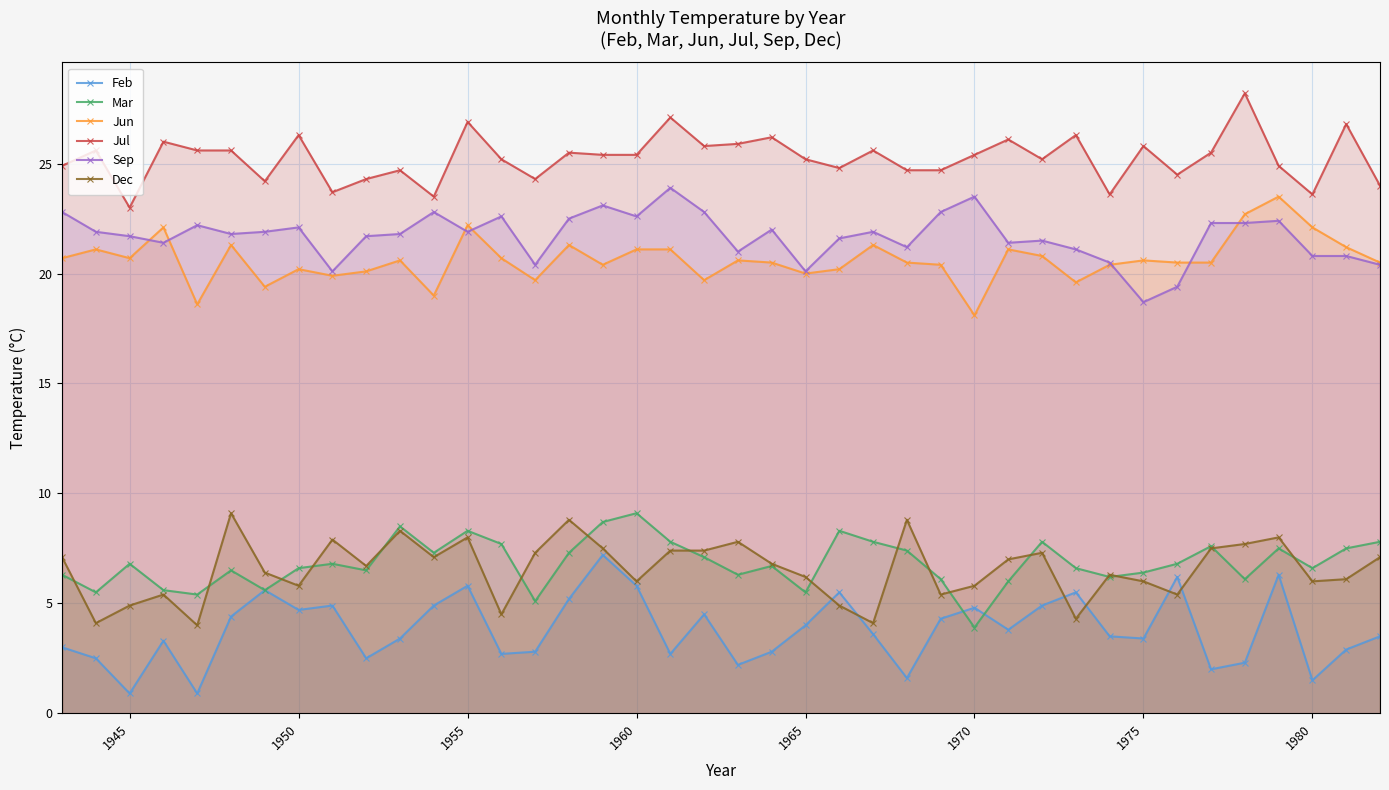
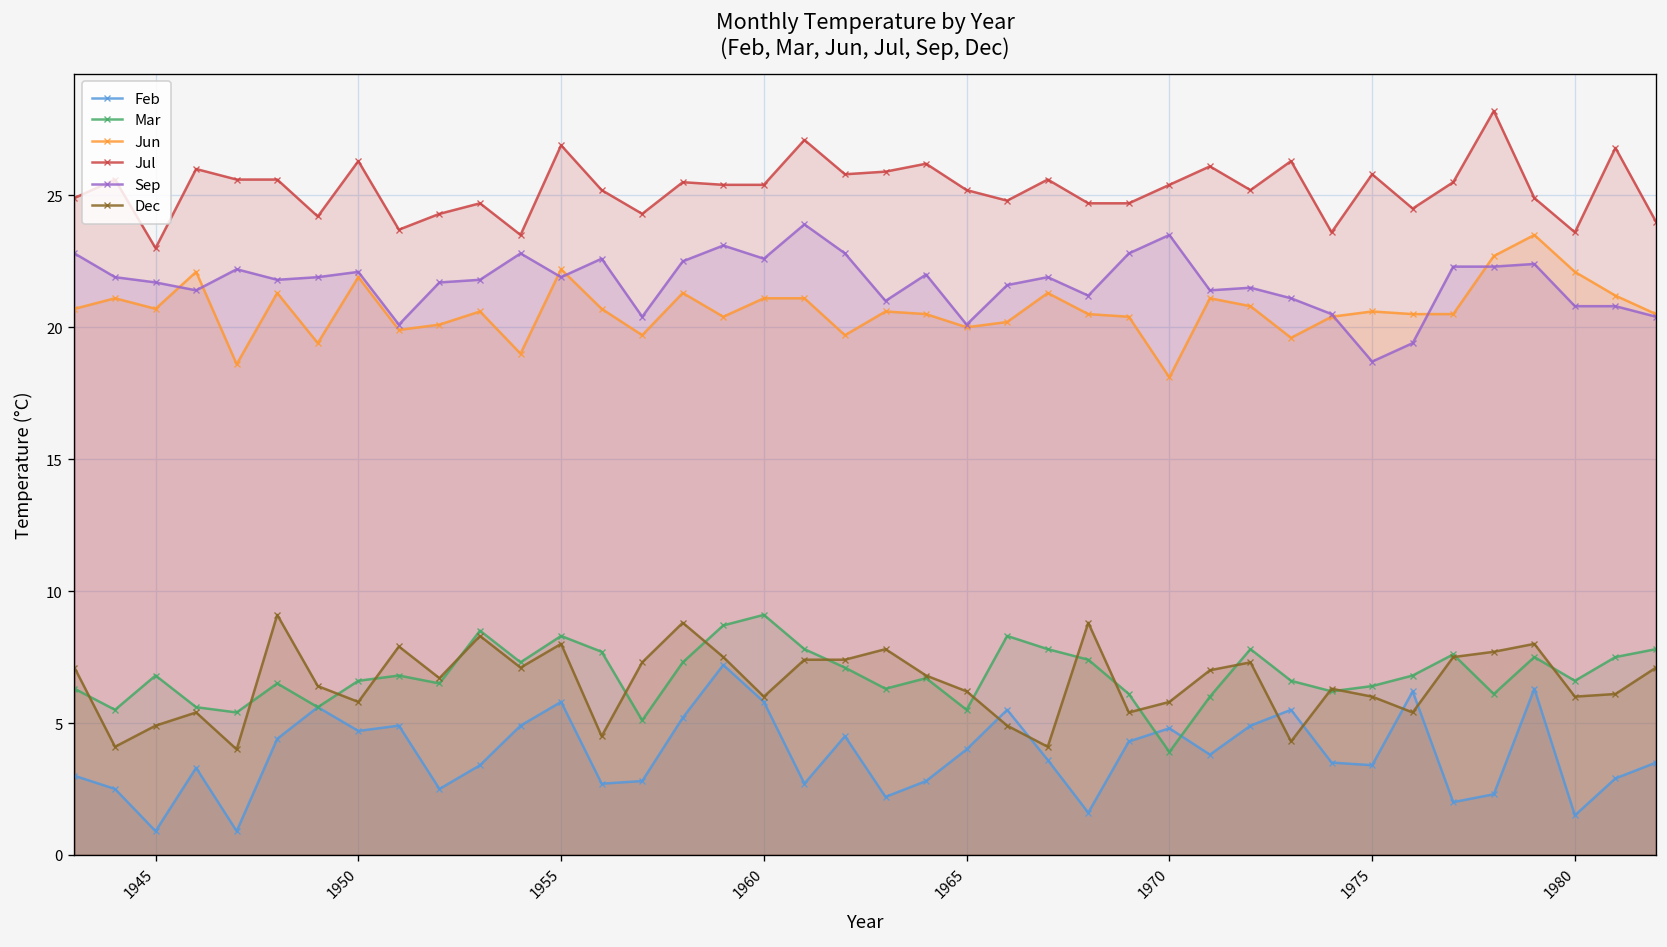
  {
    "Feb": {
      "1945": 0.9,
      "1950": 4.7,
      "1955": 5.8,
      "1960": 5.8,
      "1965": 4.0,
      "1970": 4.8,
      "1975": 3.4,
      "1980": 1.5
    },
    "Mar": {
      "1945": 6.8,
      "1950": 6.6,
      "1955": 8.3,
      "1960": 9.1,
      "1965": 5.5,
      "1970": 3.9,
      "1975": 6.4,
      "1980": 6.6
    },
    "Jun": {
      "1945": 20.7,
-     "1950": 20.2,
+     "1950": 21.9,
      "1955": 22.2,
      "1960": 21.1,
      "1970": 18.1,
      "1975": 20.6,
      "1980": 22.1
    },
    "Jul": {
      "1945": 23.0,
      "1950": 26.3,
      "1955": 26.9,
      "1960": 25.4,
      "1965": 25.2,
      "1970": 25.4,
      "1975": 25.8,
      "1980": 23.6
    },
    "Sep": {
      "1945": 21.7,
      "1950": 22.1,
      "1955": 21.9,
      "1960": 22.6,
      "1970": 23.5,
      "1975": 18.7,
      "1980": 20.8
    },
    "Dec": {
      "1945": 4.9,
      "1950": 5.8,
      "1955": 8.0,
      "1960": 6.0,
      "1965": 6.2,
      "1970": 5.8,
      "1975": 6.0,
      "1980": 6.0
    }
  }
